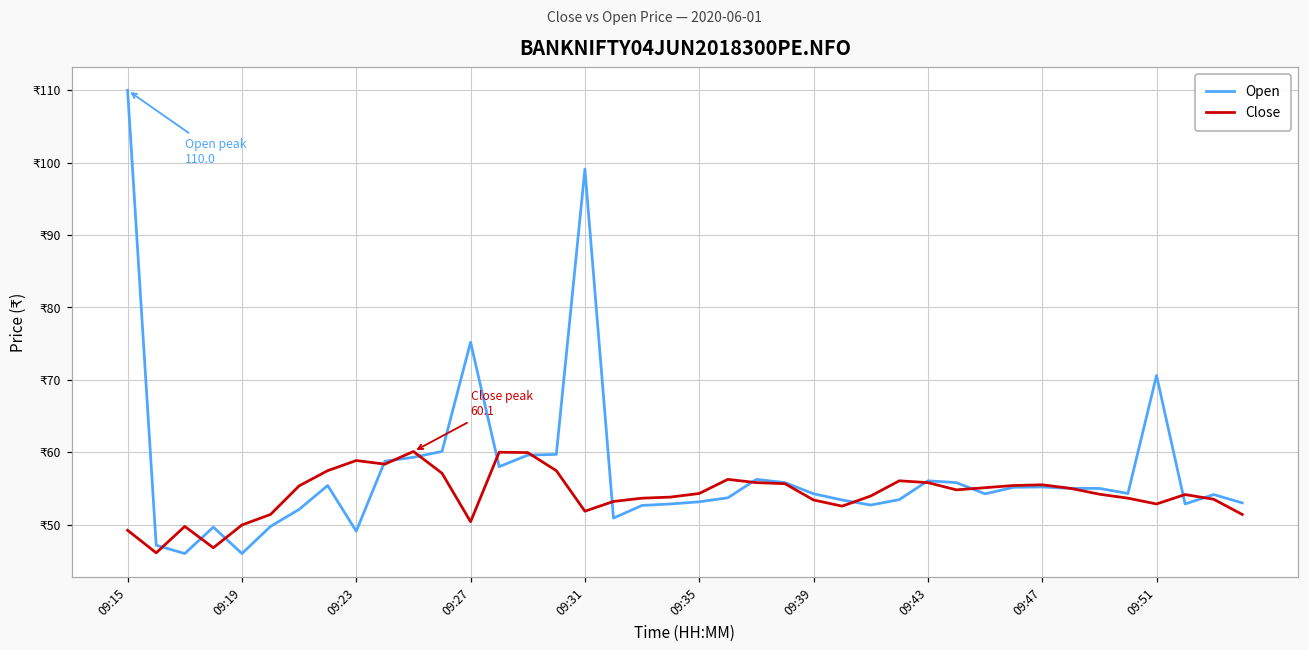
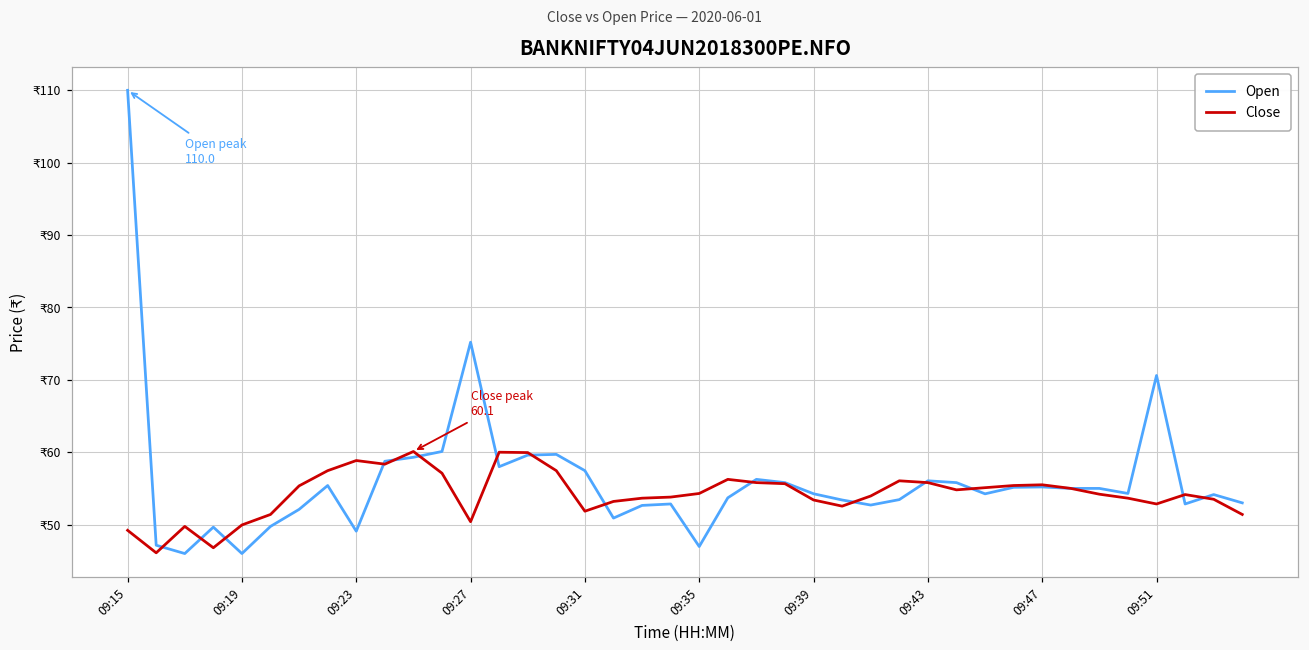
  {
    "Open": {
      "09:19": "₹46",
      "09:23": "₹49",
      "09:27": "₹75",
-     "09:31": "₹99",
-     "09:35": "₹53",
+     "09:31": "₹57",
+     "09:35": "₹47",
      "09:39": "₹54",
      "09:51": "₹71"
    },
    "Close": {
      "09:15": "₹49",
      "09:19": "₹50",
      "09:23": "₹59",
      "09:27": "₹50",
      "09:31": "₹52",
      "09:35": "₹54",
      "09:39": "₹53",
      "09:51": "₹53"
    }
  }
